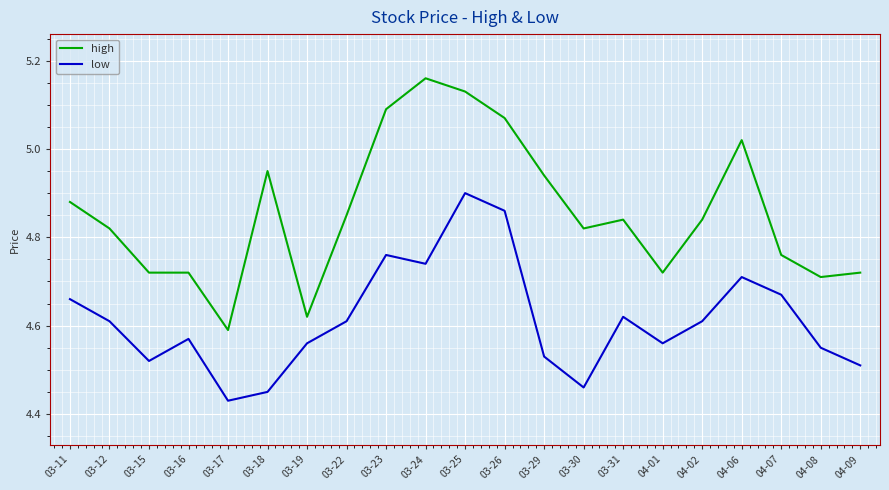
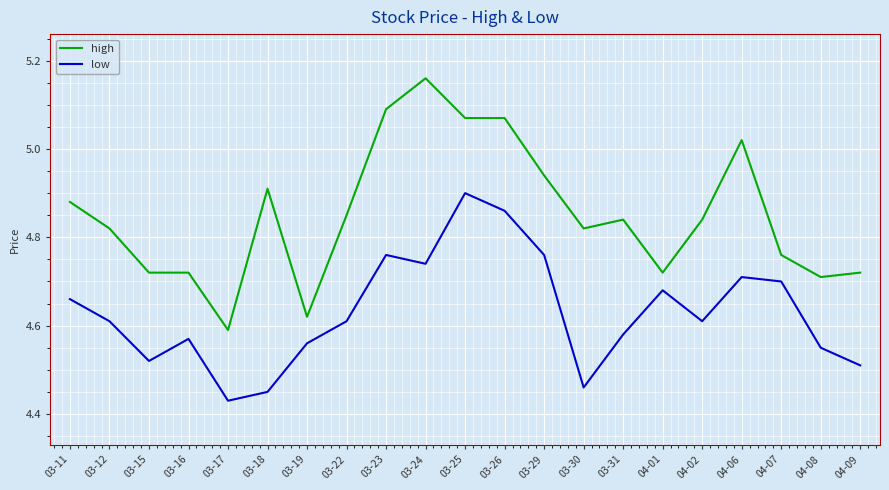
  {
    "high": {
      "03-11": 4.88,
      "03-12": 4.82,
      "03-15": 4.72,
      "03-16": 4.72,
      "03-17": 4.59,
-     "03-18": 4.95,
+     "03-18": 4.91,
      "03-19": 4.62,
      "03-22": 4.85,
      "03-23": 5.09,
      "03-24": 5.16,
-     "03-25": 5.13,
+     "03-25": 5.07,
      "03-26": 5.07,
      "03-29": 4.94,
      "03-30": 4.82,
      "03-31": 4.84,
      "04-01": 4.72,
      "04-02": 4.84,
      "04-06": 5.02,
      "04-07": 4.76,
      "04-08": 4.71,
      "04-09": 4.72
    },
    "low": {
      "03-11": 4.66,
      "03-12": 4.61,
      "03-15": 4.52,
      "03-16": 4.57,
      "03-17": 4.43,
      "03-18": 4.45,
      "03-19": 4.56,
      "03-22": 4.61,
      "03-23": 4.76,
      "03-24": 4.74,
      "03-25": 4.90,
      "03-26": 4.86,
-     "03-29": 4.53,
+     "03-29": 4.76,
      "03-30": 4.46,
-     "03-31": 4.62,
-     "04-01": 4.56,
+     "03-31": 4.58,
+     "04-01": 4.68,
      "04-02": 4.61,
      "04-06": 4.71,
-     "04-07": 4.67,
+     "04-07": 4.70,
      "04-08": 4.55,
      "04-09": 4.51
    }
  }
